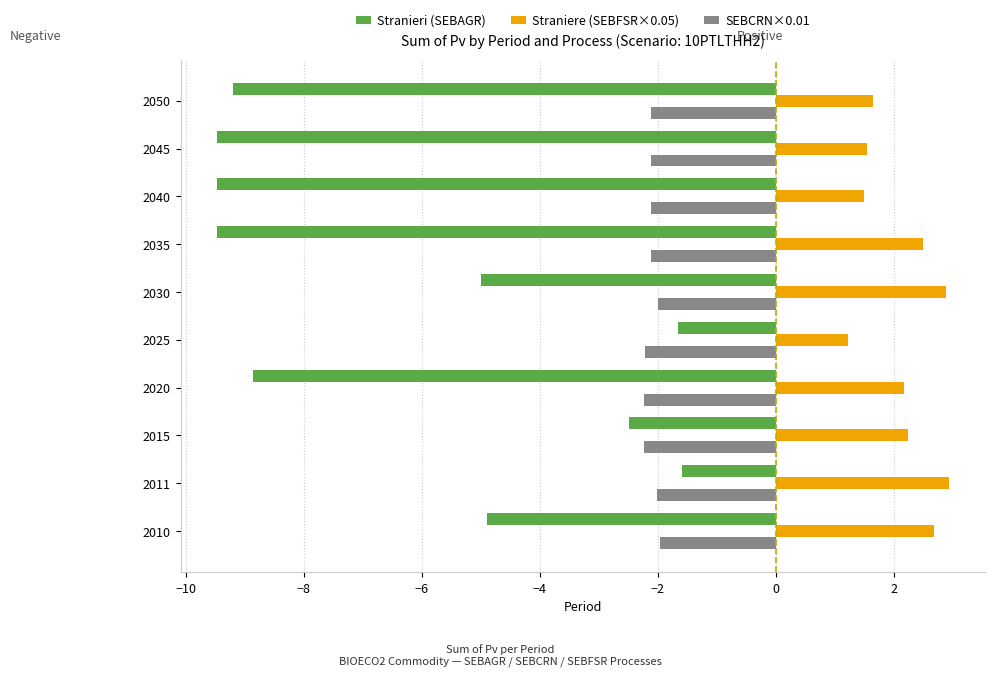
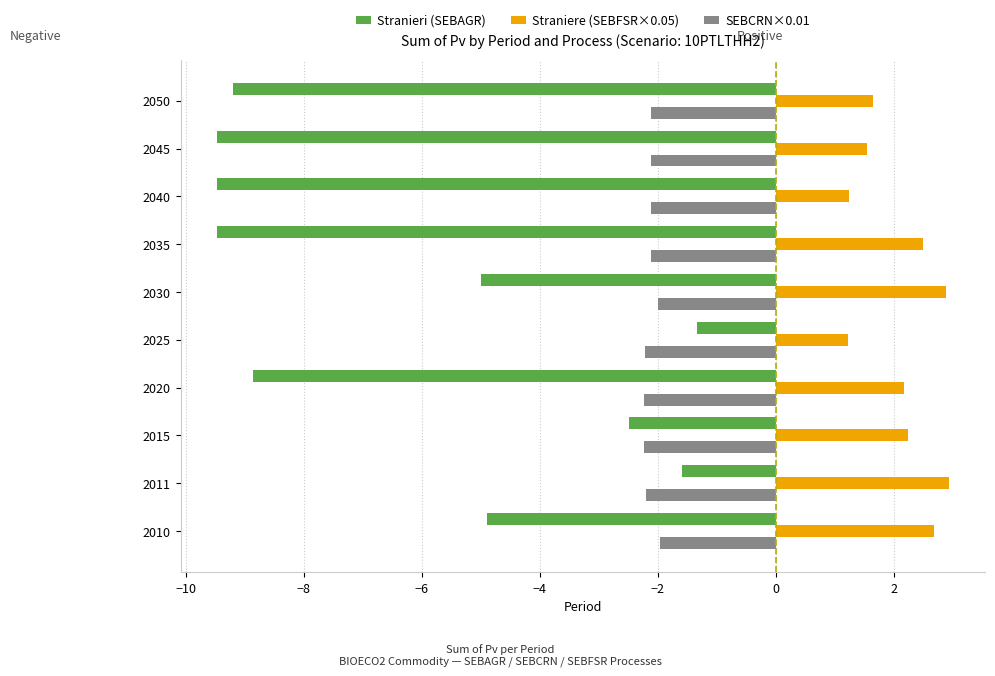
  {
    "Stranieri (SEBAGR)": {
      "2050": -9.2,
      "2045": -9.5,
      "2040": -9.5,
      "2035": -9.5,
      "2030": -5.0,
-     "2025": -1.7,
+     "2025": -1.3,
      "2020": -8.9,
      "2015": -2.5,
      "2011": -1.6,
      "2010": -4.9
    },
    "Straniere (SEBFSR×0.05)": {
      "2050": 1.7,
      "2045": 1.6,
-     "2040": 1.5,
+     "2040": 1.2,
      "2035": 2.5,
      "2030": 2.9,
      "2025": 1.2,
      "2020": 2.2,
      "2015": 2.2,
      "2011": 2.9,
      "2010": 2.7
    },
    "SEBCRN×0.01": {
      "2050": -2.1,
      "2045": -2.1,
      "2040": -2.1,
      "2035": -2.1,
      "2030": -2.0,
      "2025": -2.2,
      "2020": -2.2,
      "2015": -2.2,
-     "2011": -2.0,
+     "2011": -2.2,
      "2010": -2.0
    }
  }
